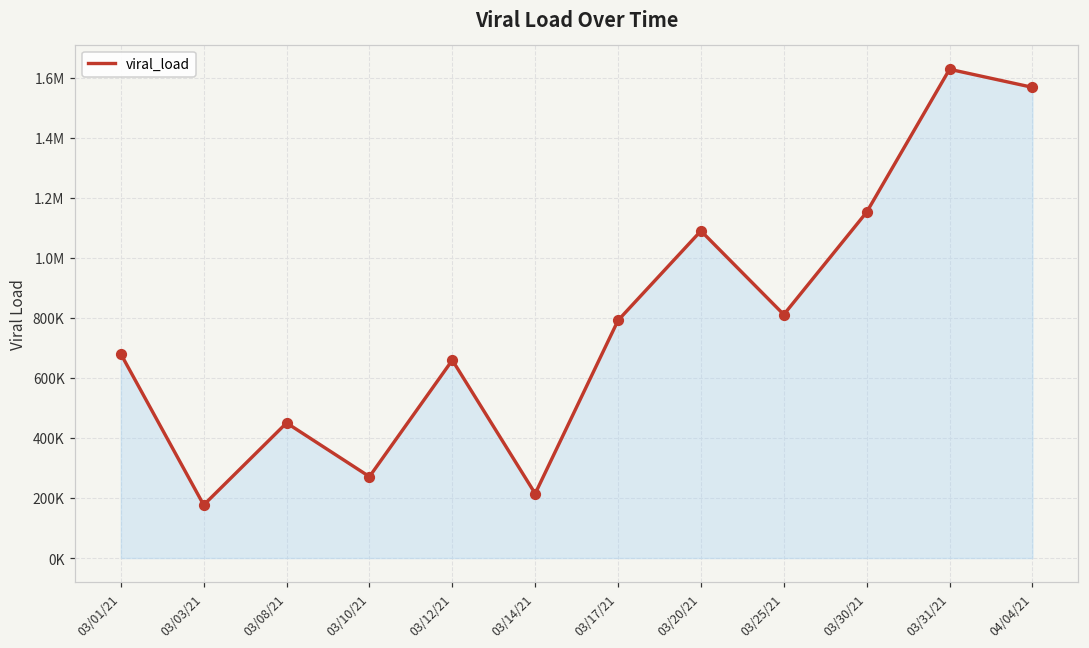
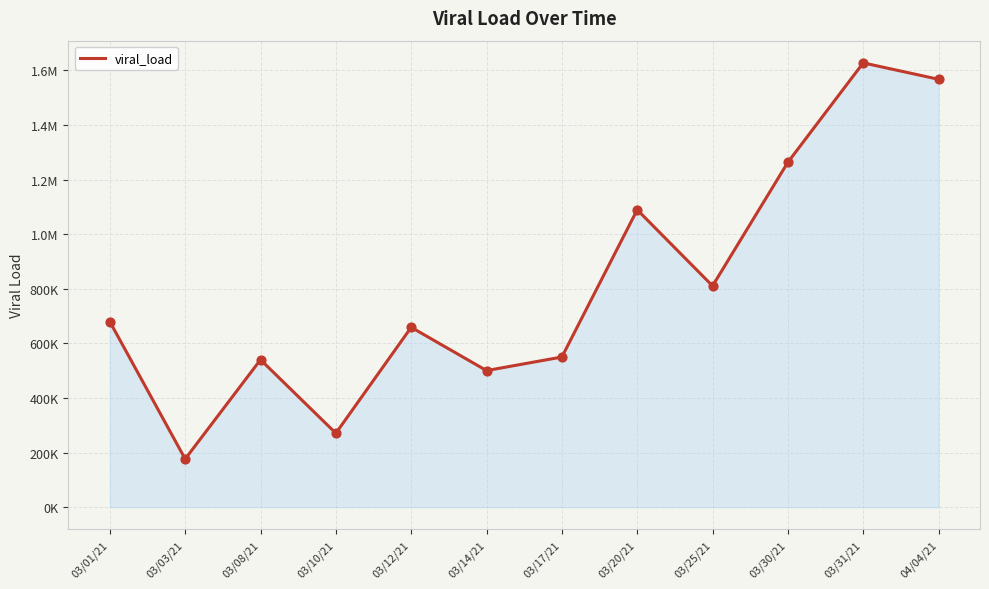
  {
    "03/01/21": 680000,
    "03/03/21": 180000,
-   "03/08/21": 450000,
+   "03/08/21": 540000,
    "03/10/21": 270000,
    "03/12/21": 660000,
-   "03/14/21": 210000,
-   "03/17/21": 790000,
+   "03/14/21": 500000,
+   "03/17/21": 550000,
    "03/20/21": 1090000,
    "03/25/21": 810000,
-   "03/30/21": 1150000,
+   "03/30/21": 1260000,
    "03/31/21": 1630000,
    "04/04/21": 1570000
  }
